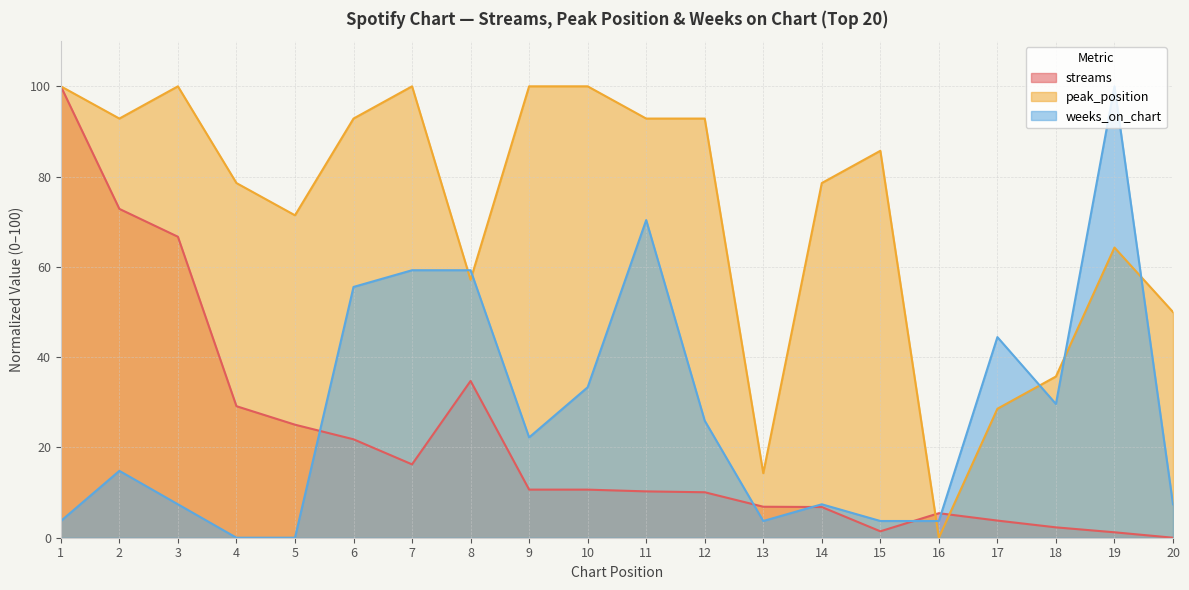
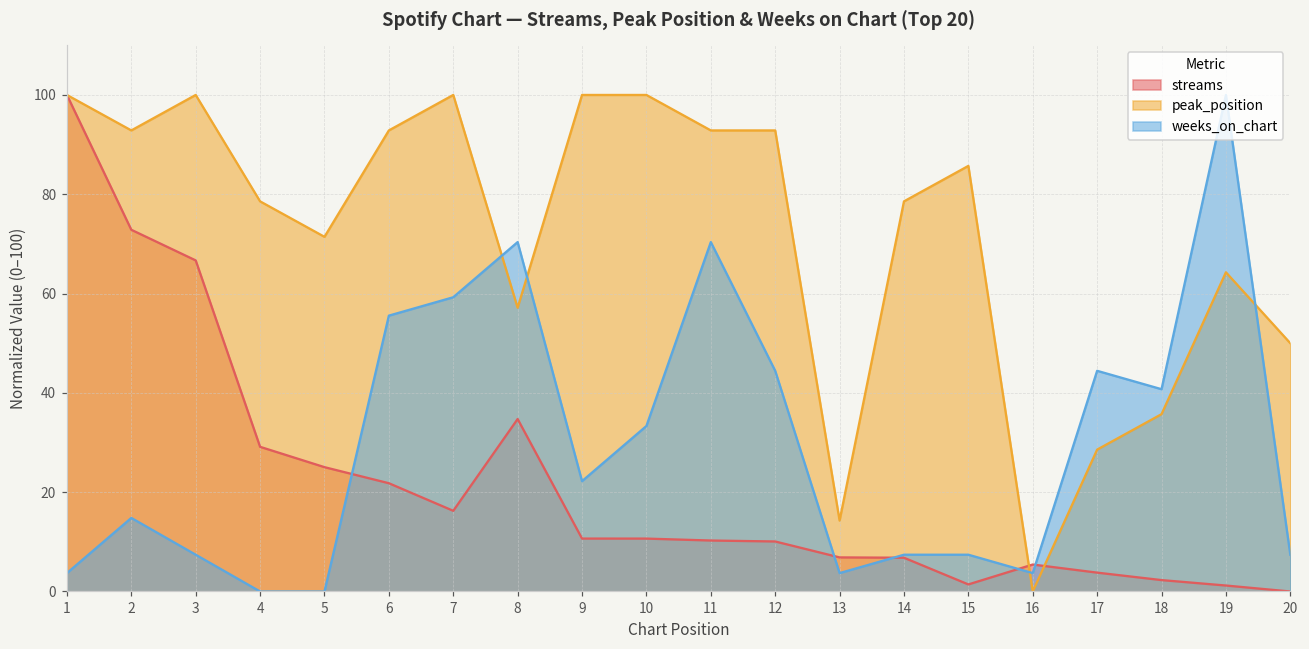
  {
    "streams": {
      "2": 73,
      "3": 67,
      "4": 29,
      "5": 25,
      "6": 22,
      "7": 16,
      "8": 35,
      "9": 11,
      "10": 11,
      "11": 10,
      "12": 10,
      "13": 7,
      "14": 7,
      "15": 1,
      "16": 5,
      "17": 4,
      "18": 2,
      "19": 1,
      "20": 0
    },
    "peak_position": {
      "2": 93,
      "3": 100,
      "4": 79,
      "5": 71,
      "6": 93,
      "7": 100,
      "8": 57,
      "9": 100,
      "10": 100,
      "11": 93,
      "12": 93,
      "13": 14,
      "14": 79,
      "15": 86,
      "16": 0,
      "17": 29,
      "18": 36,
      "19": 64,
      "20": 50
    },
    "weeks_on_chart": {
      "1": 4,
      "2": 15,
      "3": 7,
      "4": 0,
      "5": 0,
      "6": 56,
      "7": 59,
-     "8": 59,
+     "8": 70,
      "9": 22,
      "10": 33,
      "11": 70,
-     "12": 26,
+     "12": 44,
      "13": 4,
      "14": 7,
-     "15": 4,
+     "15": 7,
      "16": 4,
      "17": 44,
-     "18": 30,
+     "18": 41,
      "20": 7
    }
  }
